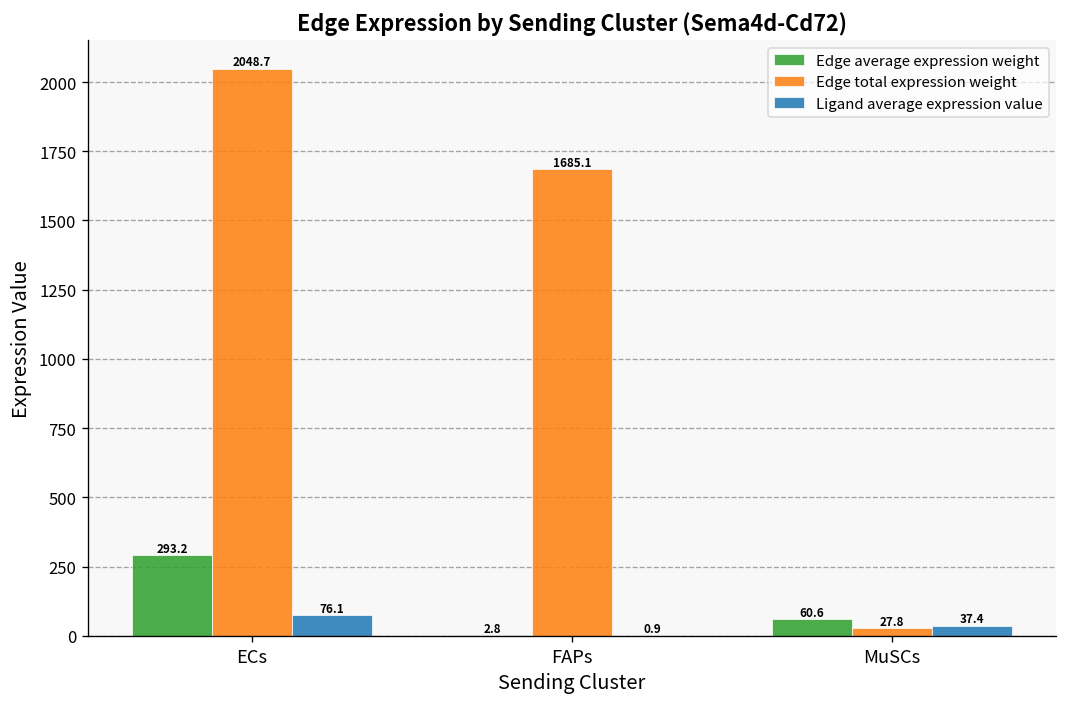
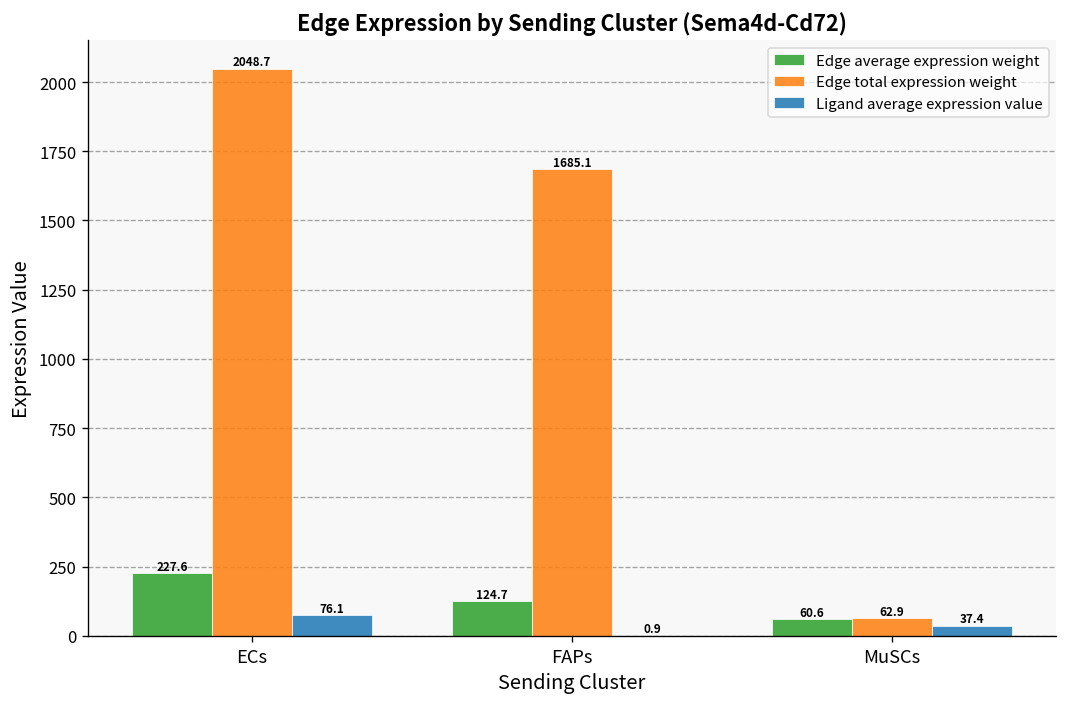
  {
    "Edge average expression weight": {
-     "ECs": 293.2,
-     "FAPs": 2.8,
+     "ECs": 227.6,
+     "FAPs": 124.7,
      "MuSCs": 60.6
    },
    "Edge total expression weight": {
      "ECs": 2048.7,
      "FAPs": 1685.1,
-     "MuSCs": 27.8
+     "MuSCs": 62.9
    },
    "Ligand average expression value": {
      "ECs": 76.1,
      "FAPs": 0.9,
      "MuSCs": 37.4
    }
  }
